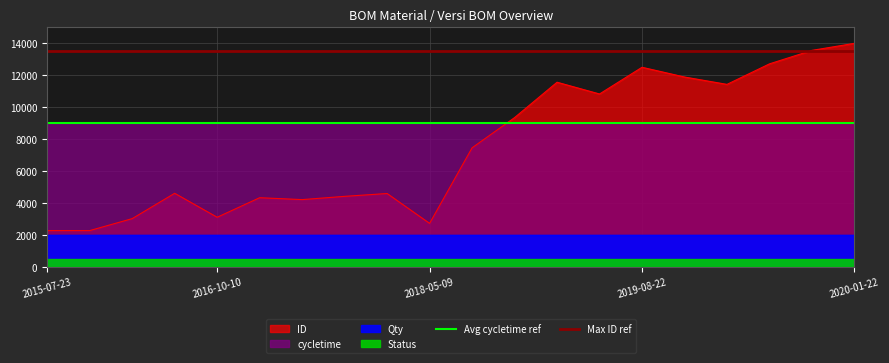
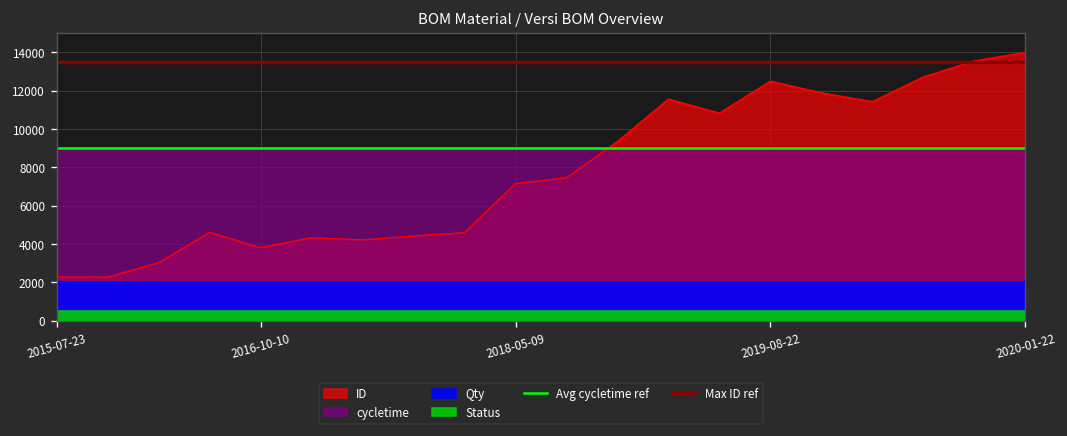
  {
    "ID": {
      "2015-07-23": 2300,
-     "2016-10-10": 3100,
-     "2018-05-09": 2700,
+     "2016-10-10": 3800,
+     "2018-05-09": 7200,
      "2019-08-22": 12500,
      "2020-01-22": 14000
    },
    "cycletime": {
      "2015-07-23": 9000,
      "2016-10-10": 9000,
      "2018-05-09": 9000,
      "2019-08-22": 9000,
      "2020-01-22": 9000
    },
    "Qty": {
      "2015-07-23": 2000,
      "2016-10-10": 2000,
      "2018-05-09": 2000,
      "2019-08-22": 2000,
      "2020-01-22": 2000
    },
    "Status": {
      "2015-07-23": 500,
      "2016-10-10": 500,
      "2018-05-09": 500,
      "2019-08-22": 500,
      "2020-01-22": 500
    }
  }
